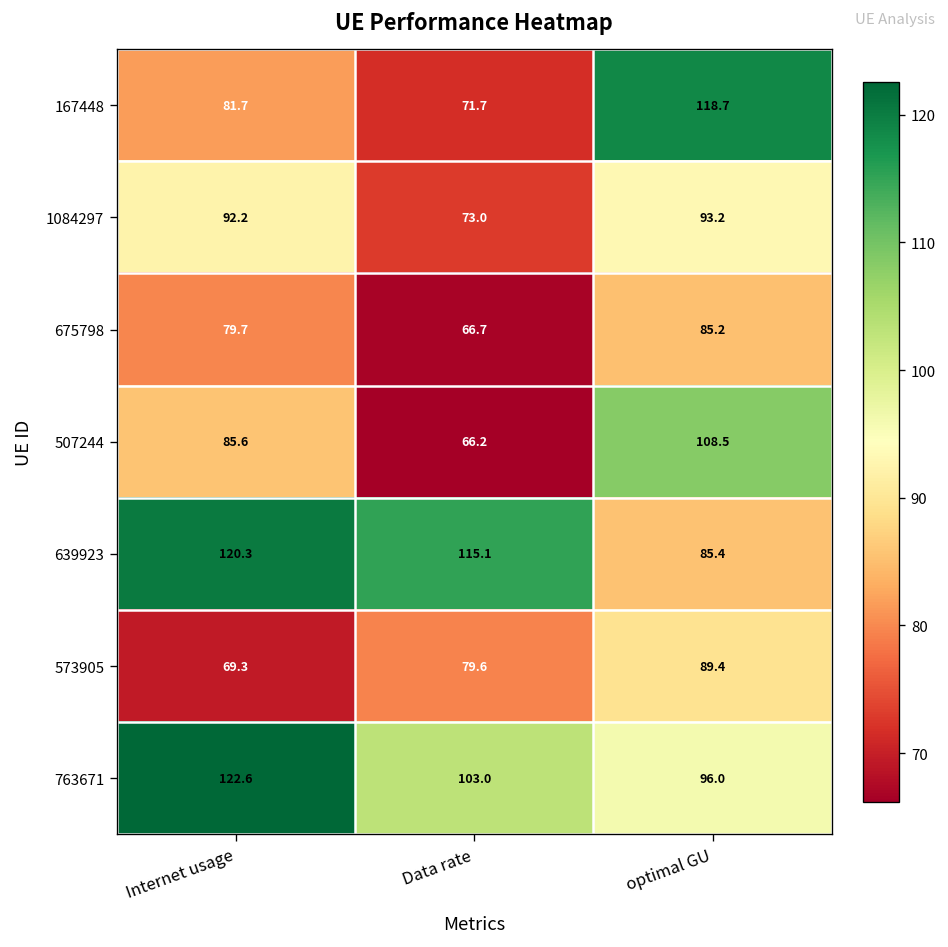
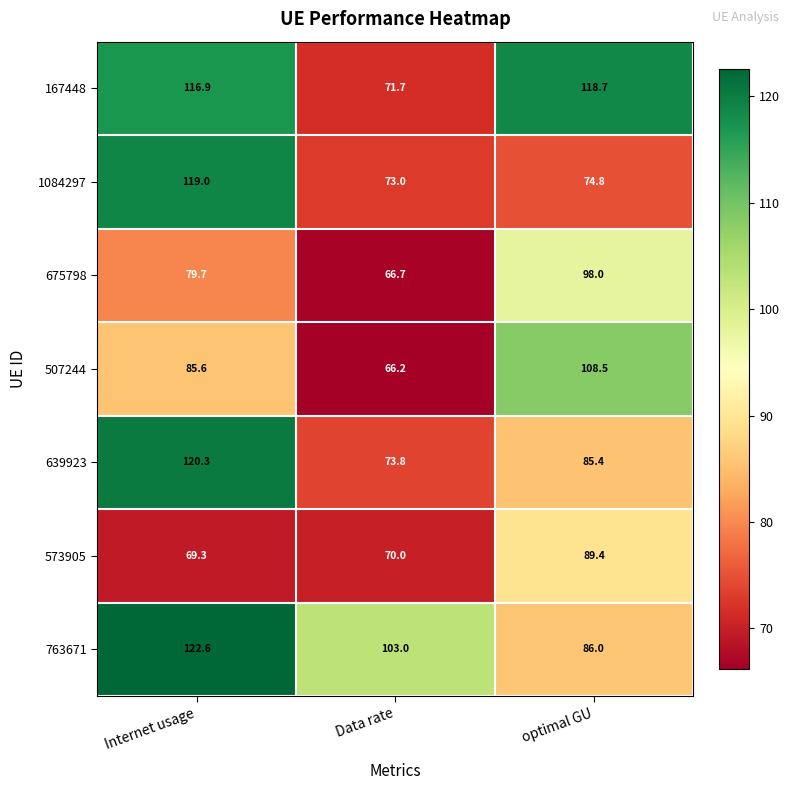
  {
    "167448": {
-     "Internet usage": 81.7,
+     "Internet usage": 116.9,
      "Data rate": 71.7,
      "optimal GU": 118.7
    },
    "1084297": {
-     "Internet usage": 92.2,
+     "Internet usage": 119.0,
      "Data rate": 73.0,
-     "optimal GU": 93.2
+     "optimal GU": 74.8
    },
    "675798": {
      "Internet usage": 79.7,
      "Data rate": 66.7,
-     "optimal GU": 85.2
+     "optimal GU": 98.0
    },
    "507244": {
      "Internet usage": 85.6,
      "Data rate": 66.2,
      "optimal GU": 108.5
    },
    "639923": {
      "Internet usage": 120.3,
-     "Data rate": 115.1,
+     "Data rate": 73.8,
      "optimal GU": 85.4
    },
    "573905": {
      "Internet usage": 69.3,
-     "Data rate": 79.6,
+     "Data rate": 70.0,
      "optimal GU": 89.4
    },
    "763671": {
      "Internet usage": 122.6,
      "Data rate": 103.0,
-     "optimal GU": 96.0
+     "optimal GU": 86.0
    }
  }
